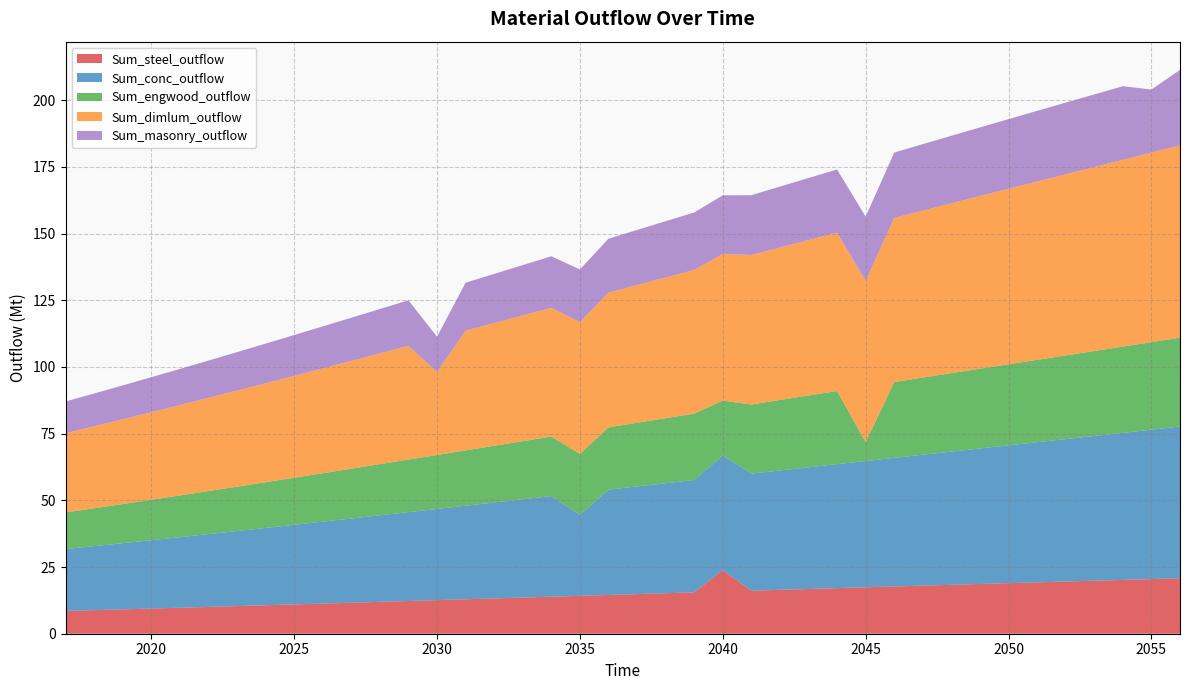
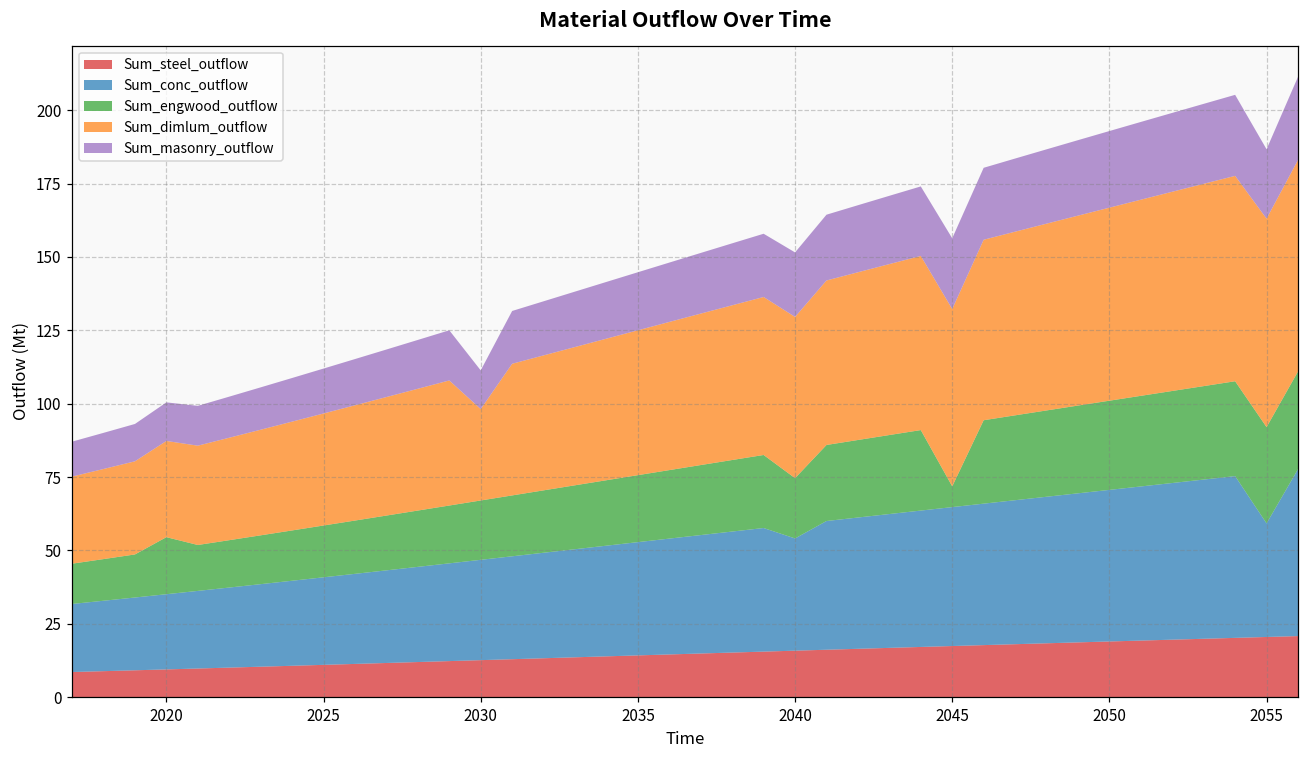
  {
    "Sum_steel_outflow": {
      "2020": 9,
      "2025": 11,
      "2030": 13,
      "2035": 14,
-     "2040": 24,
+     "2040": 16,
      "2045": 17,
      "2050": 19,
      "2055": 20
    },
    "Sum_conc_outflow": {
      "2020": 26,
      "2025": 30,
      "2030": 34,
-     "2035": 30,
-     "2040": 43,
+     "2035": 39,
+     "2040": 38,
      "2045": 47,
      "2050": 52,
-     "2055": 56
+     "2055": 39
    },
    "Sum_engwood_outflow": {
-     "2020": 15,
+     "2020": 19,
      "2025": 18,
      "2030": 20,
      "2035": 23,
      "2040": 21,
      "2045": 7,
      "2050": 30,
      "2055": 33
    },
    "Sum_dimlum_outflow": {
      "2020": 33,
      "2025": 38,
      "2030": 31,
      "2035": 49,
      "2040": 55,
      "2045": 60,
      "2050": 66,
      "2055": 71
    },
    "Sum_masonry_outflow": {
      "2020": 13,
      "2025": 15,
      "2030": 13,
      "2035": 20,
      "2040": 22,
      "2045": 24,
      "2050": 26,
      "2055": 24
    }
  }
